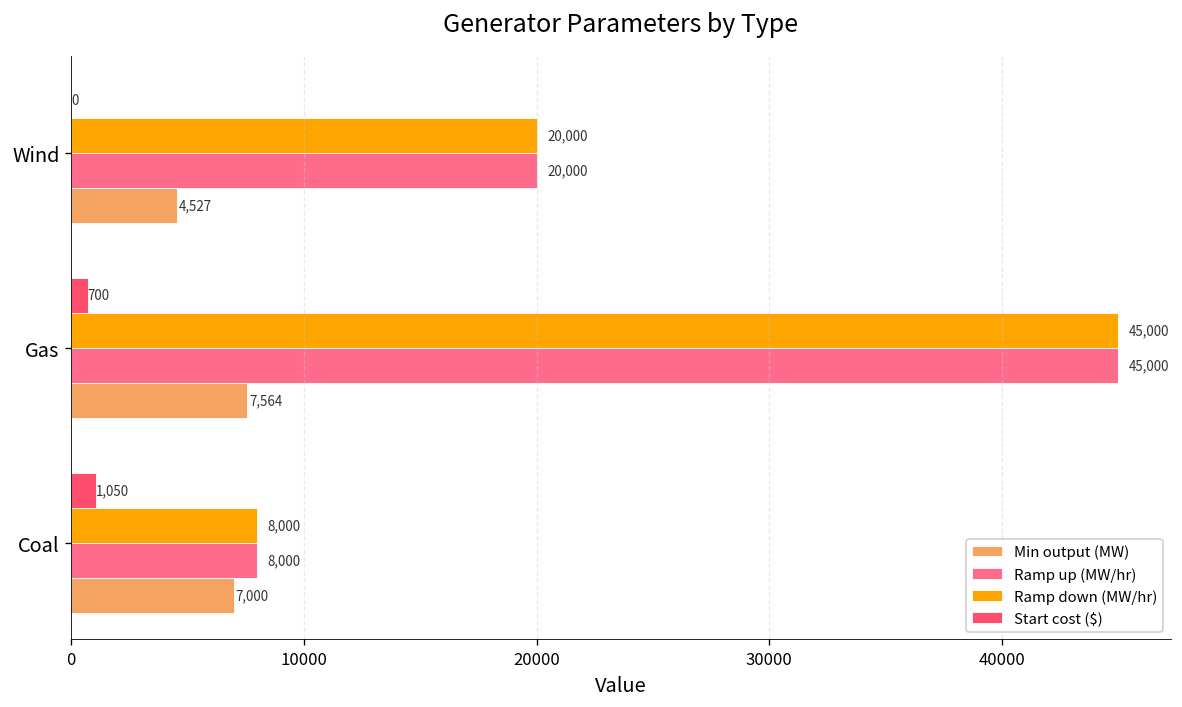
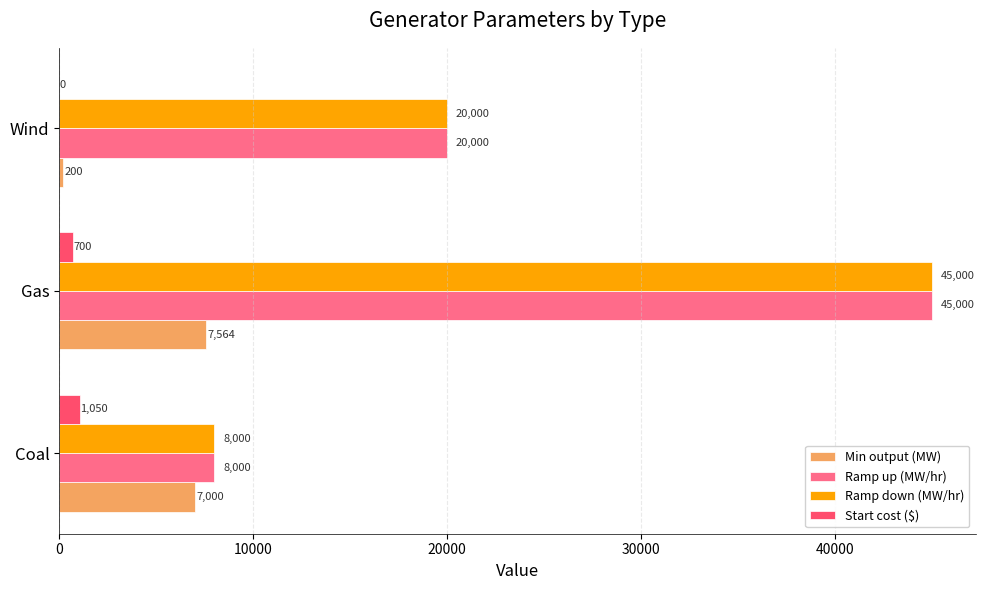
  {
    "Min output (MW)": {
-     "Wind": "4,527",
+     "Wind": "200",
      "Gas": "7,564",
      "Coal": "7,000"
    },
    "Ramp down (MW/hr)": {
      "Wind": "20,000",
      "Gas": "45,000",
      "Coal": "8,000"
    }
  }
